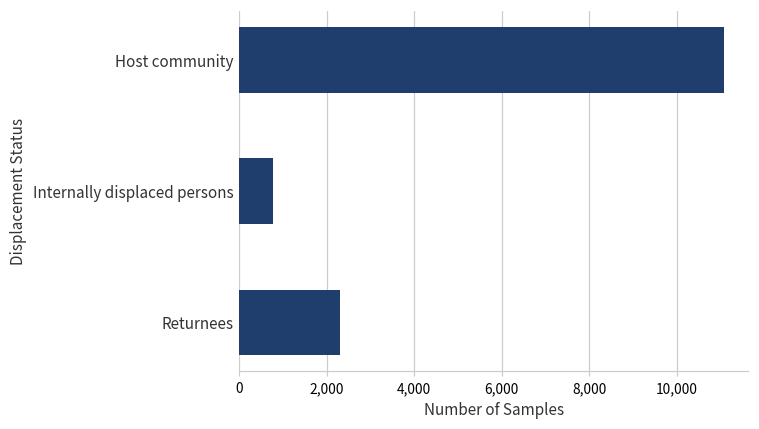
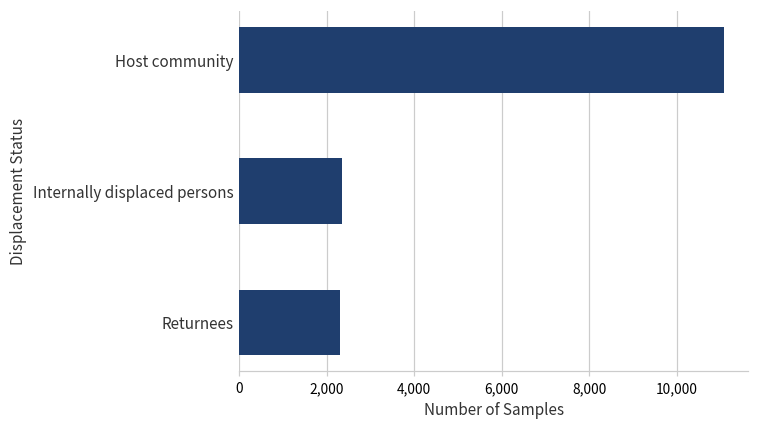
  {
    "Host community": "11,100",
-   "Internally displaced persons": "800",
+   "Internally displaced persons": "2,400",
    "Returnees": "2,300"
  }
